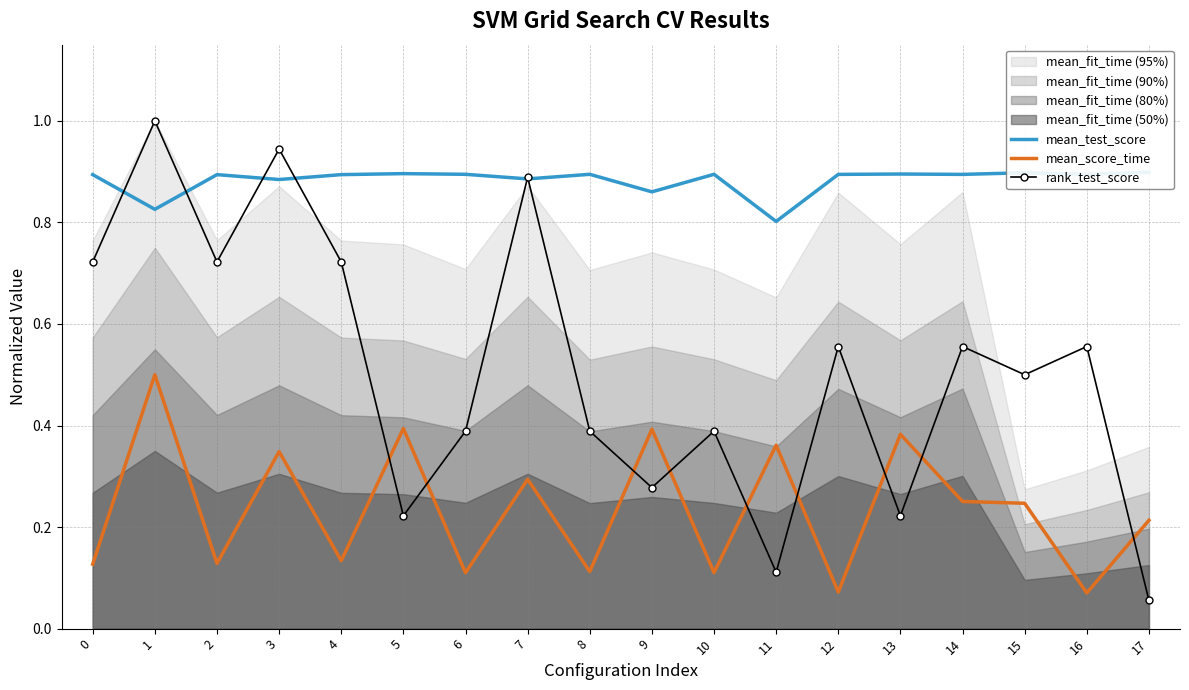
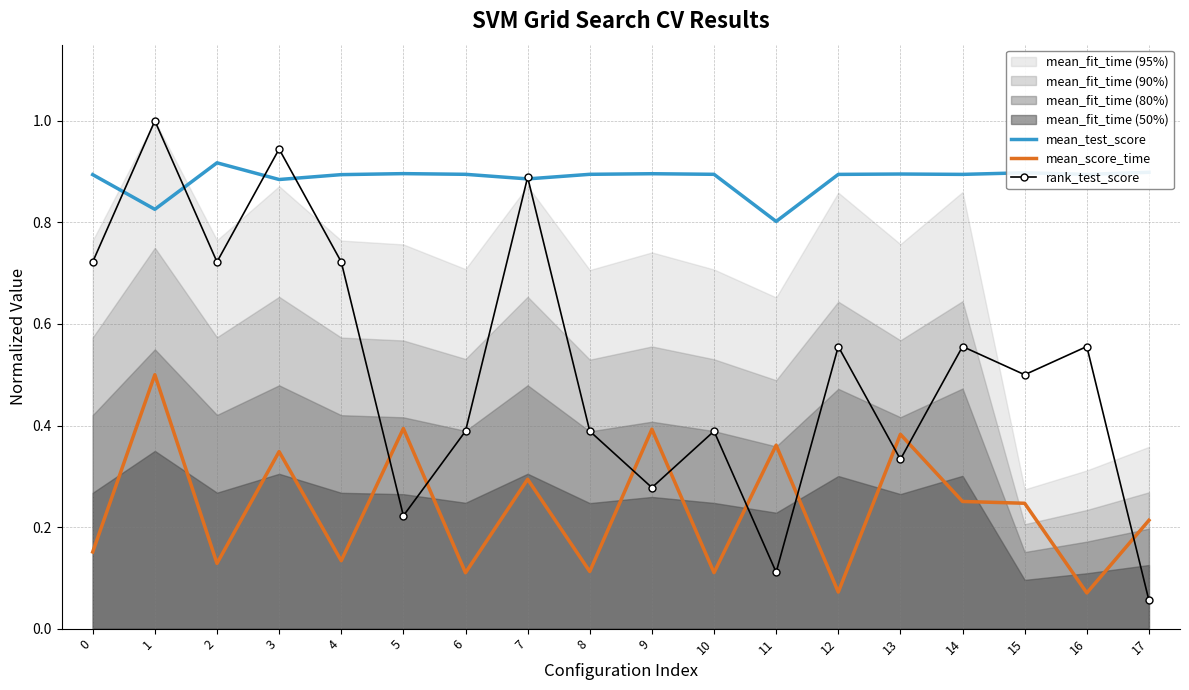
  {
    "mean_test_score": {
      "0": 0.89,
      "1": 0.83,
-     "2": 0.89,
+     "2": 0.92,
      "3": 0.88,
      "4": 0.89,
      "5": 0.90,
      "6": 0.89,
      "8": 0.89,
-     "9": 0.86,
+     "9": 0.90,
      "10": 0.89,
      "11": 0.80,
      "12": 0.89,
      "13": 0.90,
      "14": 0.89
    },
    "mean_score_time": {
-     "0": 0.13,
+     "0": 0.15,
      "1": 0.50,
      "2": 0.13,
      "3": 0.35,
      "4": 0.13,
      "5": 0.39,
      "6": 0.11,
      "7": 0.29,
      "8": 0.11,
      "9": 0.39,
      "10": 0.11,
      "12": 0.07,
      "13": 0.38,
      "14": 0.25,
      "15": 0.25,
      "16": 0.07,
      "17": 0.21
    },
    "rank_test_score": {
      "0": 0.72,
      "2": 0.72,
      "3": 0.94,
      "4": 0.72,
      "5": 0.22,
      "9": 0.28,
      "11": 0.11,
      "12": 0.56,
-     "13": 0.22,
+     "13": 0.33,
      "14": 0.56,
      "15": 0.50,
      "16": 0.56,
      "17": 0.06
    }
  }
